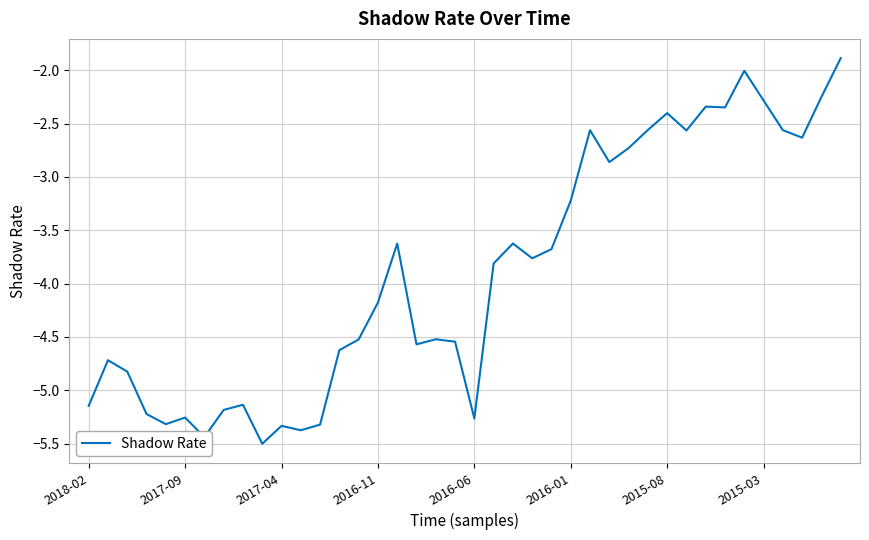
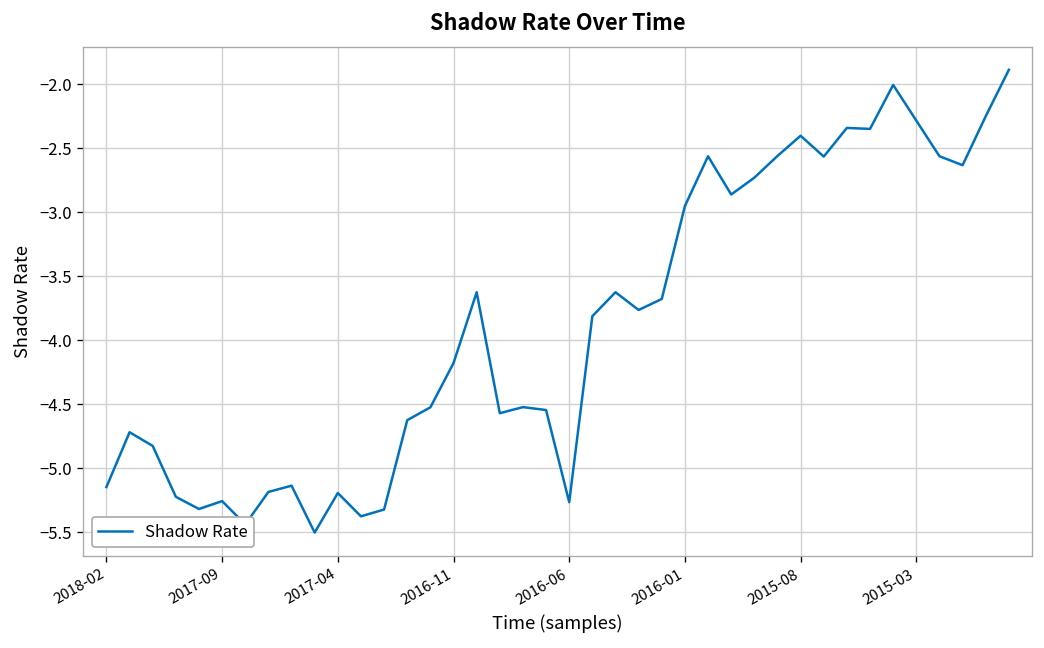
  {
    "2018-02": -5.15,
    "2017-09": -5.26,
-   "2017-04": -5.33,
+   "2017-04": -5.19,
    "2016-11": -4.18,
    "2016-06": -5.26,
-   "2016-01": -3.22,
+   "2016-01": -2.95,
    "2015-08": -2.40,
    "2015-03": -2.28
  }
